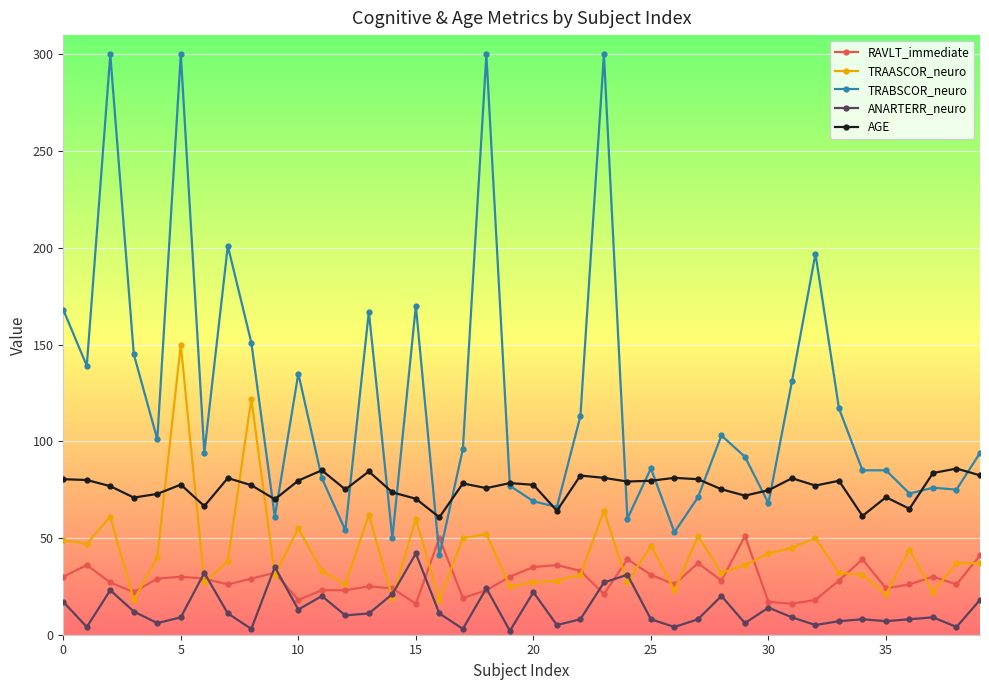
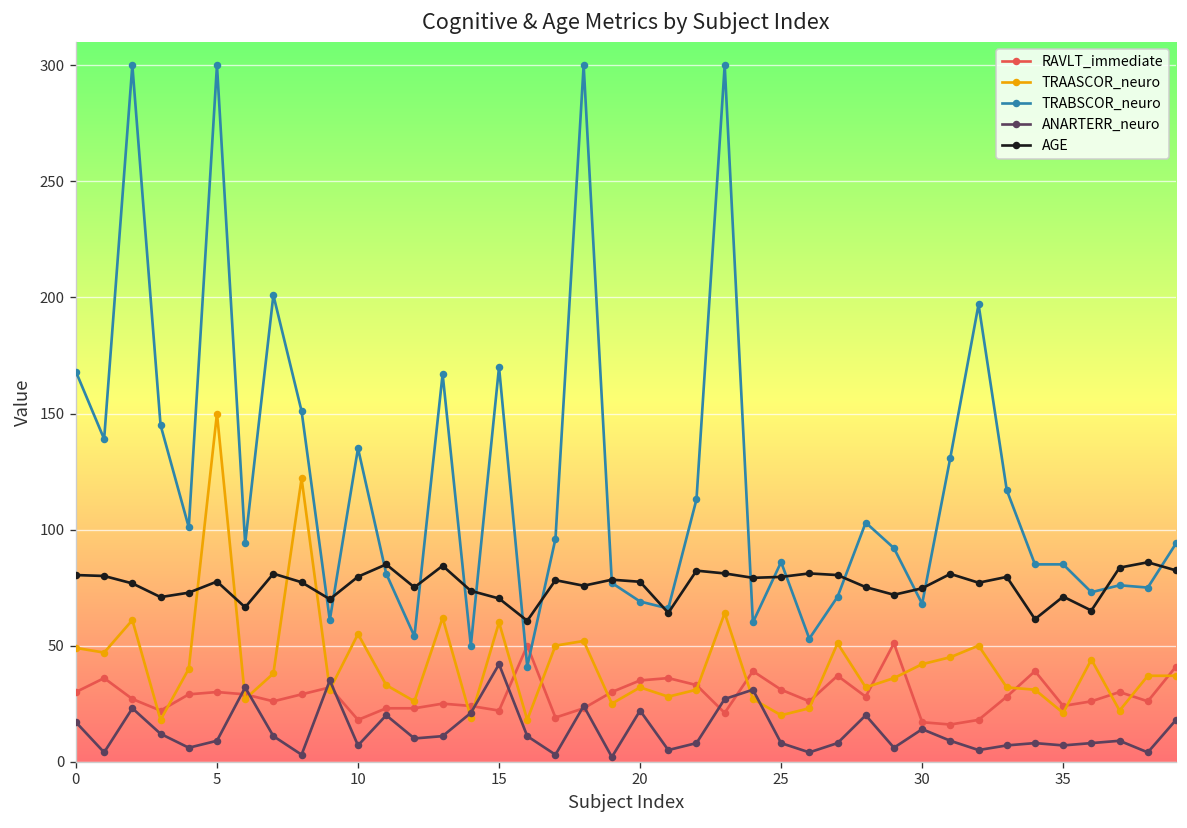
  {
    "RAVLT_immediate": {
      "0": 30,
      "5": 30,
      "10": 18,
-     "15": 16,
+     "15": 22,
      "20": 35,
      "25": 31,
      "30": 17,
      "35": 24
    },
    "TRAASCOR_neuro": {
      "0": 49,
      "5": 150,
      "10": 55,
      "15": 60,
-     "20": 27,
-     "25": 46,
+     "20": 32,
+     "25": 20,
      "30": 42,
      "35": 21
    },
    "TRABSCOR_neuro": {
      "0": 168,
      "5": 300,
      "10": 135,
      "15": 170,
      "20": 69,
      "25": 86,
      "30": 68,
      "35": 85
    },
    "ANARTERR_neuro": {
      "0": 17,
      "5": 9,
-     "10": 13,
+     "10": 7,
      "15": 42,
      "20": 22,
      "25": 8,
      "30": 14,
      "35": 7
    },
    "AGE": {
      "0": 80,
      "5": 78,
      "10": 80,
      "15": 70,
      "20": 78,
      "25": 80,
      "30": 75,
      "35": 71
    }
  }
